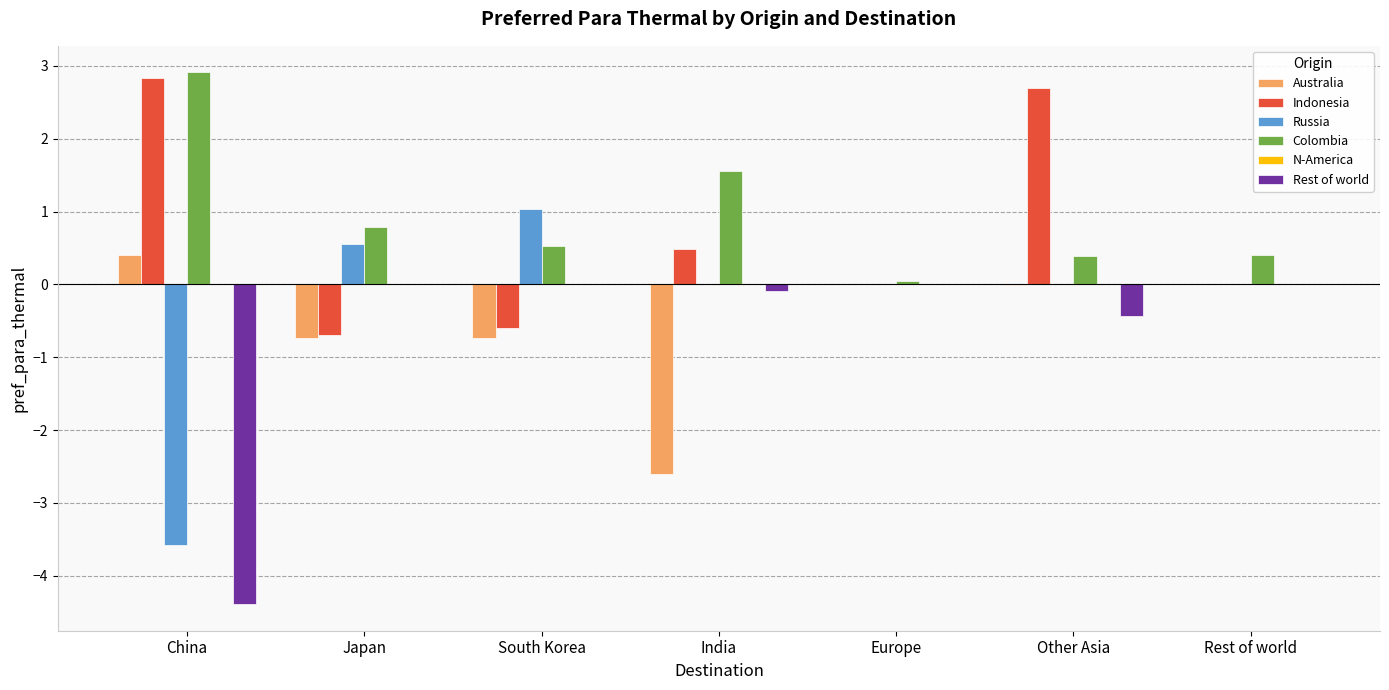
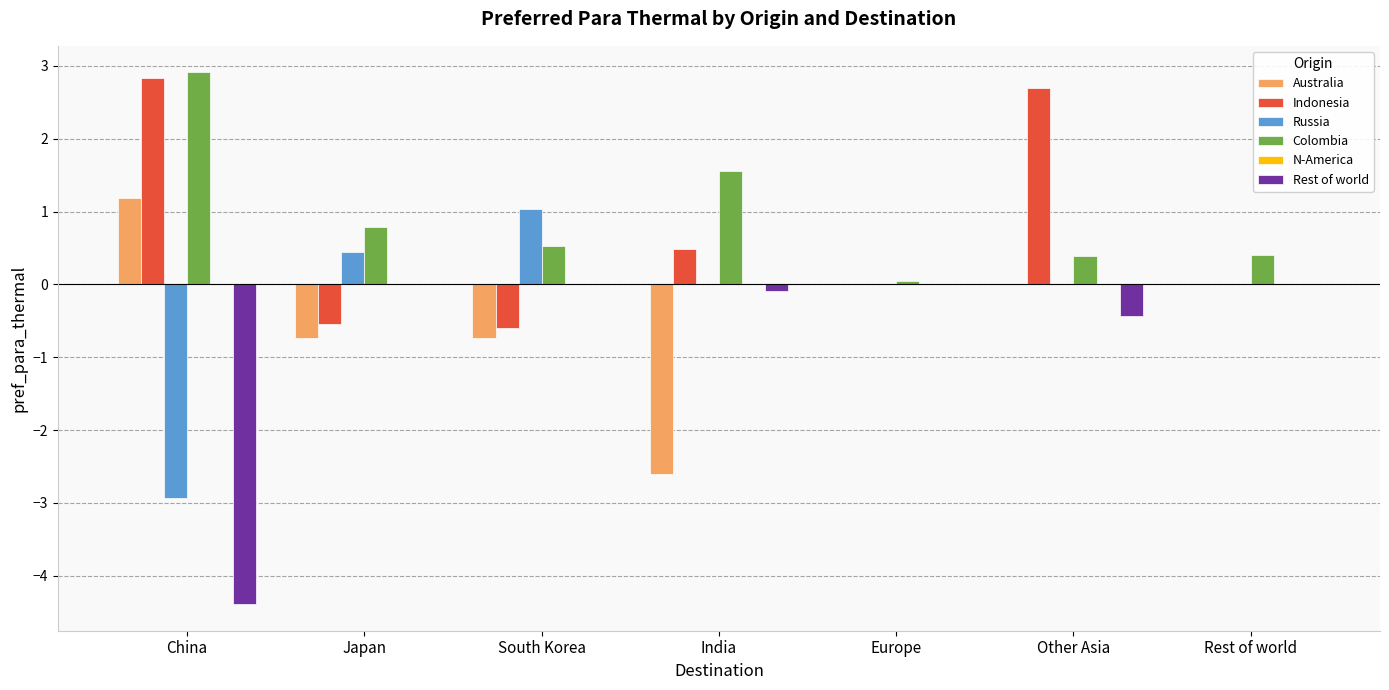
  {
    "Australia": {
-     "China": 0.4,
+     "China": 1.2,
      "Japan": -0.7,
      "South Korea": -0.7,
      "India": -2.6,
      "Europe": 0.0,
      "Rest of world": 0.0
    },
    "Indonesia": {
      "China": 2.8,
-     "Japan": -0.7,
+     "Japan": -0.5,
      "South Korea": -0.6,
      "India": 0.5,
      "Europe": 0.0,
      "Other Asia": 2.7,
      "Rest of world": 0.0
    },
    "Russia": {
-     "China": -3.6,
-     "Japan": 0.6,
+     "China": -2.9,
+     "Japan": 0.5,
      "South Korea": 1.0,
      "India": 0.0,
      "Europe": 0.0,
      "Other Asia": 0.0,
      "Rest of world": 0.0
    },
    "Colombia": {
      "China": 2.9,
      "Japan": 0.8,
      "South Korea": 0.5,
      "India": 1.6,
      "Europe": 0.1,
      "Other Asia": 0.4,
      "Rest of world": 0.4
    },
    "N-America": {
      "China": 0.0,
      "Japan": 0.0,
      "South Korea": 0.0,
      "India": 0.0,
      "Europe": 0.0,
      "Other Asia": 0.0,
      "Rest of world": 0.0
    },
    "Rest of world": {
      "China": -4.4,
      "Japan": 0.0,
      "South Korea": 0.0,
      "India": -0.1,
      "Europe": 0.0,
      "Other Asia": -0.4,
      "Rest of world": 0.0
    }
  }
